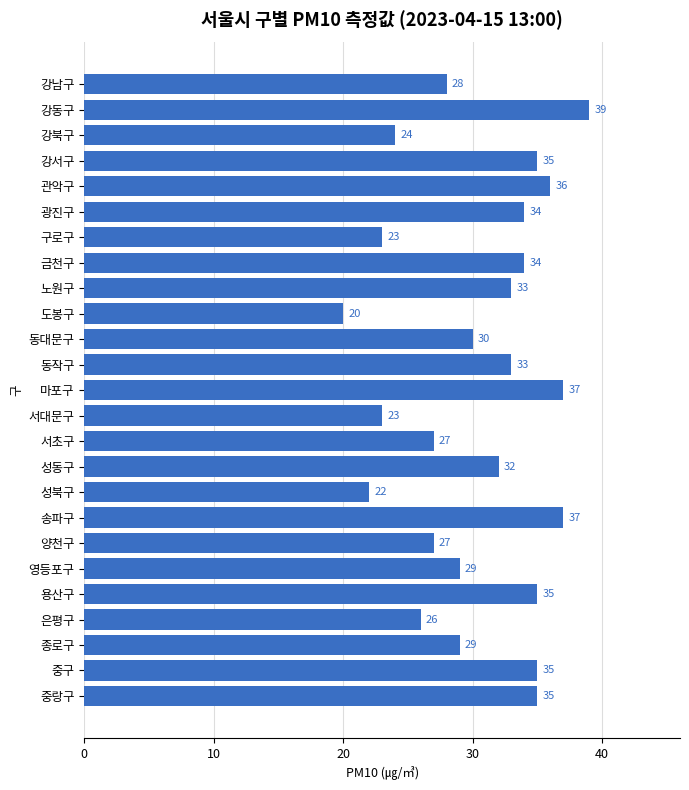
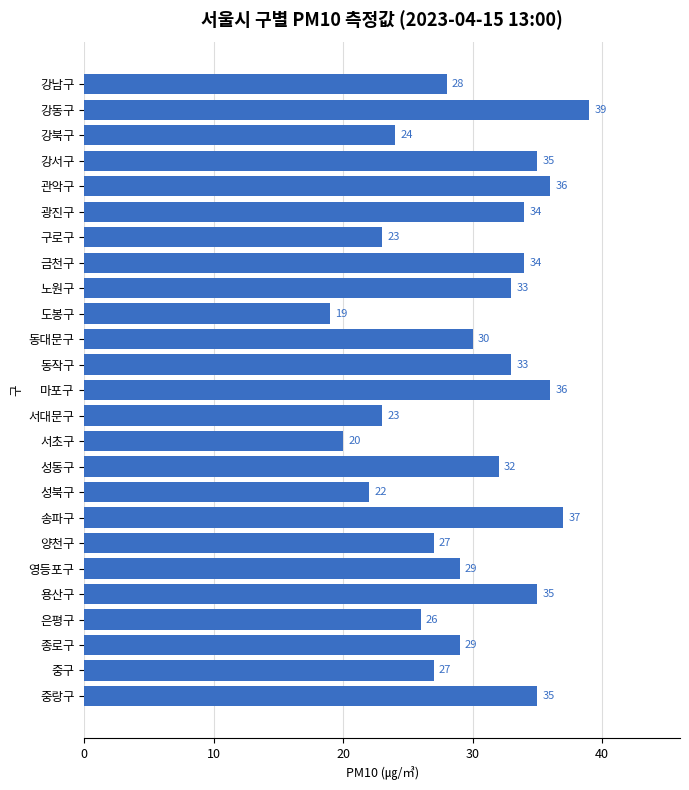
  {
    "강남구": 28,
    "강동구": 39,
    "강북구": 24,
    "강서구": 35,
    "관악구": 36,
    "광진구": 34,
    "구로구": 23,
    "금천구": 34,
    "노원구": 33,
-   "도봉구": 20,
+   "도봉구": 19,
    "동대문구": 30,
    "동작구": 33,
-   "마포구": 37,
+   "마포구": 36,
    "서대문구": 23,
-   "서초구": 27,
+   "서초구": 20,
    "성동구": 32,
    "성북구": 22,
    "송파구": 37,
    "양천구": 27,
    "영등포구": 29,
    "용산구": 35,
    "은평구": 26,
    "종로구": 29,
-   "중구": 35,
+   "중구": 27,
    "중랑구": 35
  }
